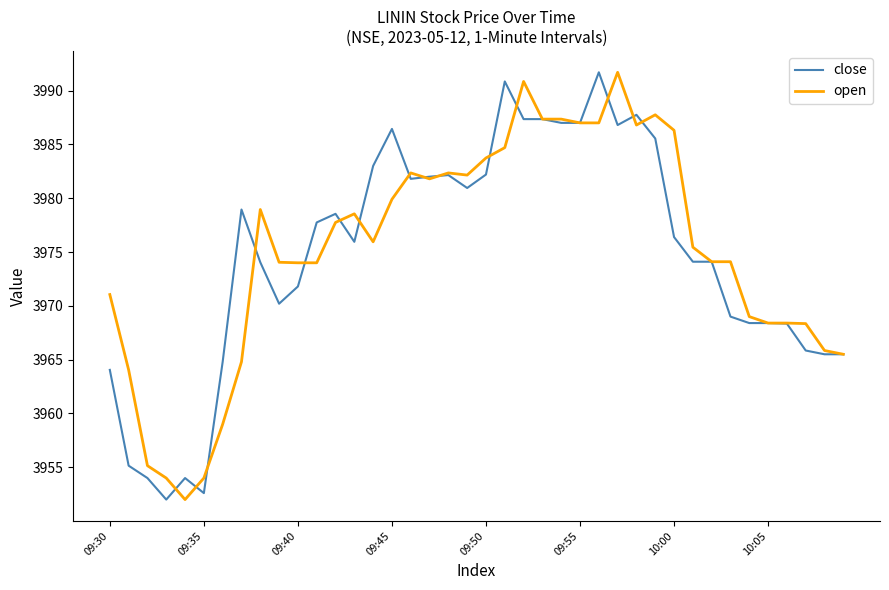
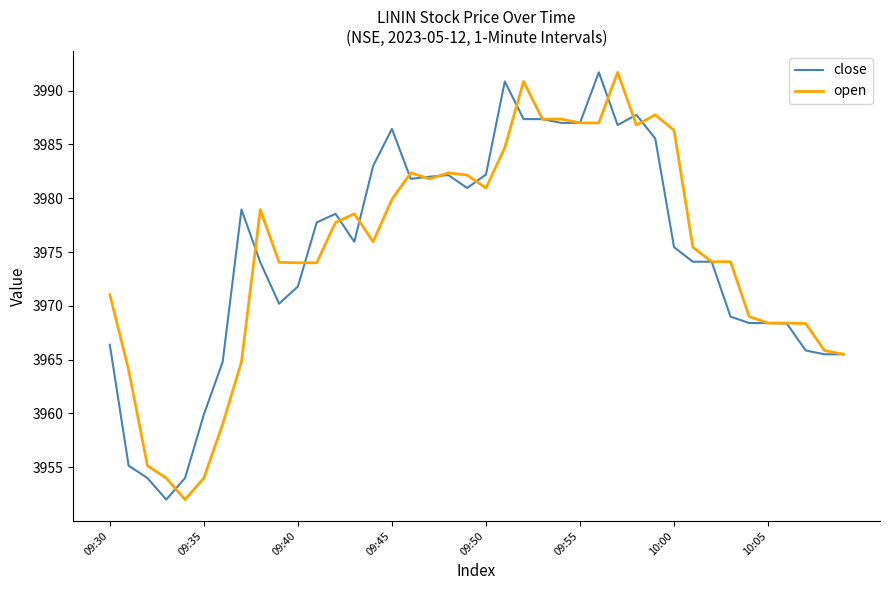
  {
    "close": {
-     "09:30": 3964.1,
-     "09:35": 3952.6,
+     "09:30": 3966.4,
+     "09:35": 3959.9,
      "09:40": 3971.8,
      "09:45": 3986.4,
      "09:50": 3982.2,
-     "10:00": 3976.4
+     "10:00": 3975.5
    },
    "open": {
      "09:30": 3971.1,
      "09:35": 3954.0,
      "09:40": 3974.0,
      "09:45": 3979.9,
-     "09:50": 3983.7,
+     "09:50": 3981.0,
      "10:00": 3986.3
    }
  }
